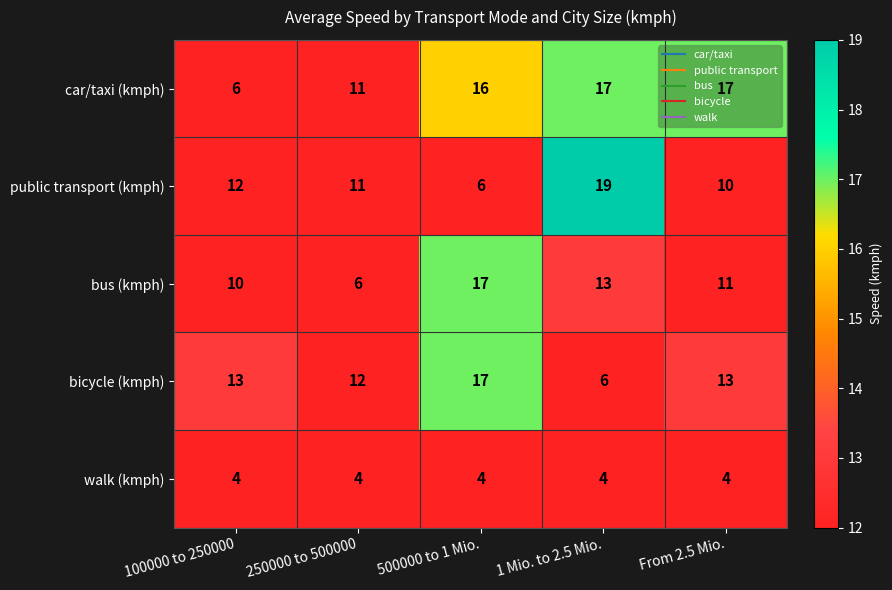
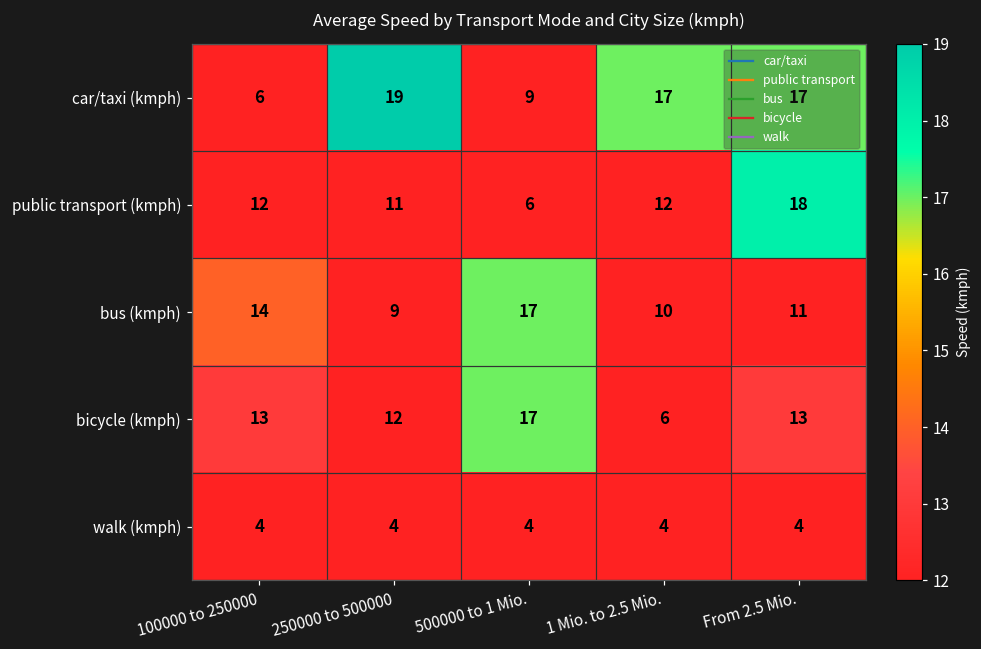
  {
    "car/taxi (kmph)": {
      "100000 to 250000": 6,
-     "250000 to 500000": 11,
-     "500000 to 1 Mio.": 16,
+     "250000 to 500000": 19,
+     "500000 to 1 Mio.": 9,
      "1 Mio. to 2.5 Mio.": 17
    },
    "public transport (kmph)": {
      "100000 to 250000": 12,
      "250000 to 500000": 11,
      "500000 to 1 Mio.": 6,
-     "1 Mio. to 2.5 Mio.": 19,
-     "From 2.5 Mio.": 10
+     "1 Mio. to 2.5 Mio.": 12,
+     "From 2.5 Mio.": 18
    },
    "bus (kmph)": {
-     "100000 to 250000": 10,
-     "250000 to 500000": 6,
+     "100000 to 250000": 14,
+     "250000 to 500000": 9,
      "500000 to 1 Mio.": 17,
-     "1 Mio. to 2.5 Mio.": 13,
+     "1 Mio. to 2.5 Mio.": 10,
      "From 2.5 Mio.": 11
    },
    "bicycle (kmph)": {
      "100000 to 250000": 13,
      "250000 to 500000": 12,
      "500000 to 1 Mio.": 17,
      "1 Mio. to 2.5 Mio.": 6,
      "From 2.5 Mio.": 13
    },
    "walk (kmph)": {
      "100000 to 250000": 4,
      "250000 to 500000": 4,
      "500000 to 1 Mio.": 4,
      "1 Mio. to 2.5 Mio.": 4,
      "From 2.5 Mio.": 4
    }
  }
